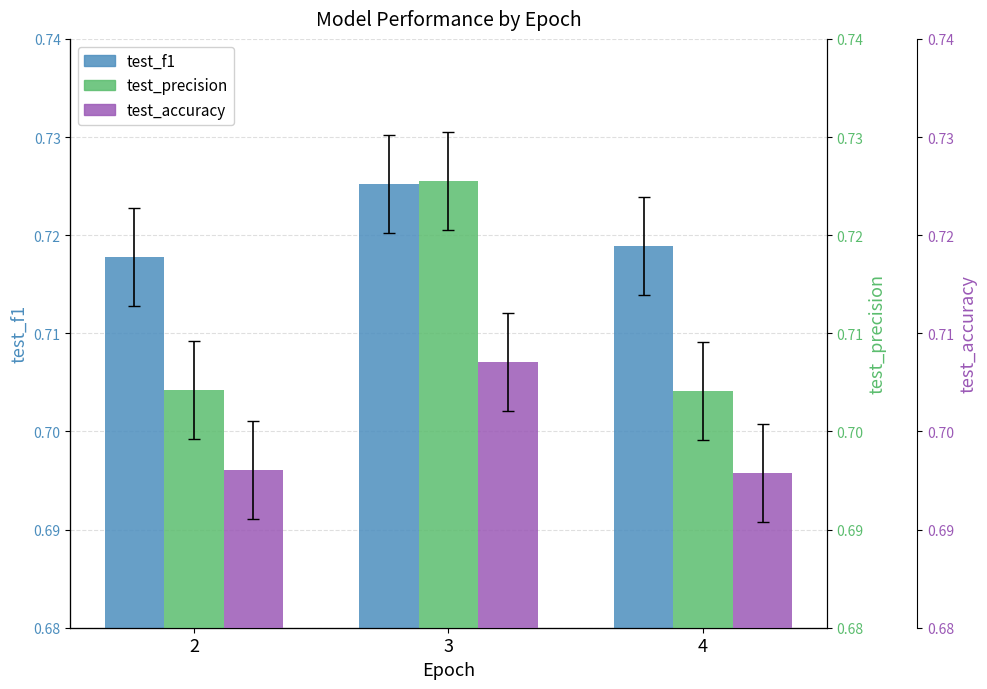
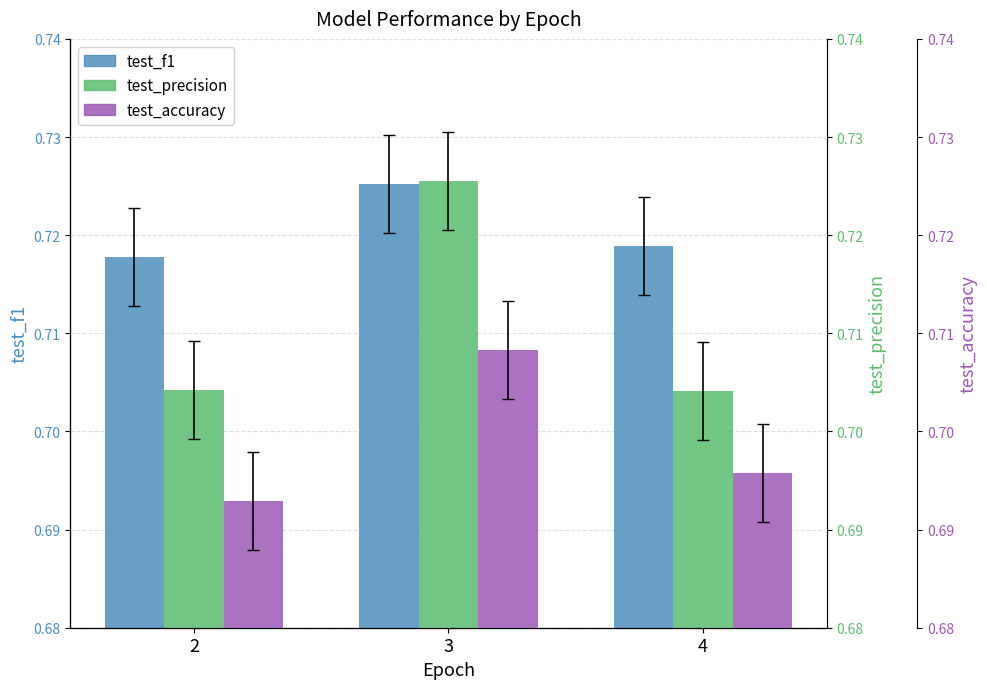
  {
    "test_precision": {
      "2": 0.704,
      "3": 0.726,
      "4": 0.704
    },
    "test_accuracy": {
-     "2": 0.696,
-     "3": 0.707,
+     "2": 0.693,
+     "3": 0.708,
      "4": 0.696
    }
  }
